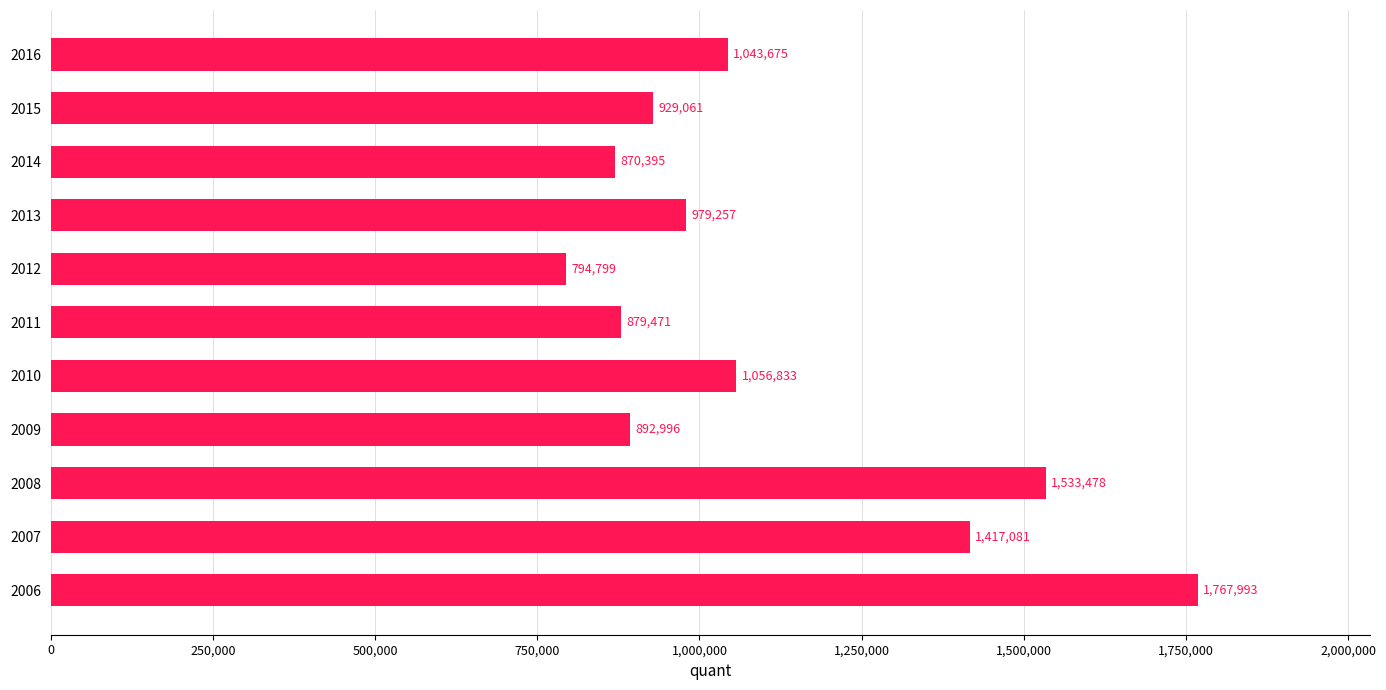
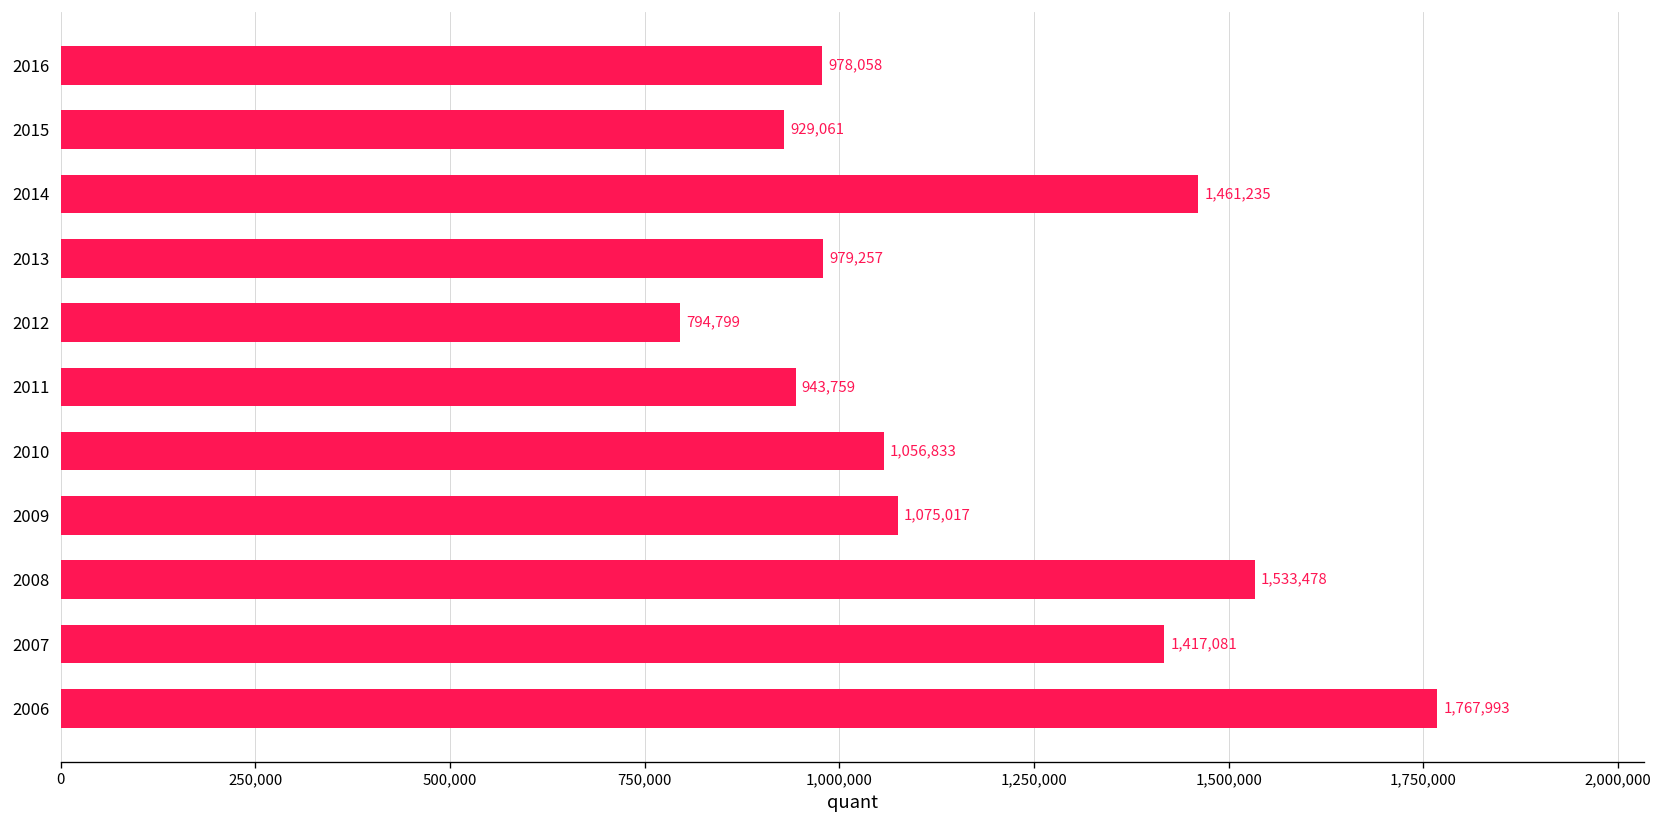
  {
-   "2016": "1,043,675",
+   "2016": "978,058",
    "2015": "929,061",
-   "2014": "870,395",
+   "2014": "1,461,235",
    "2013": "979,257",
    "2012": "794,799",
-   "2011": "879,471",
+   "2011": "943,759",
    "2010": "1,056,833",
-   "2009": "892,996",
+   "2009": "1,075,017",
    "2008": "1,533,478",
    "2007": "1,417,081",
    "2006": "1,767,993"
  }
